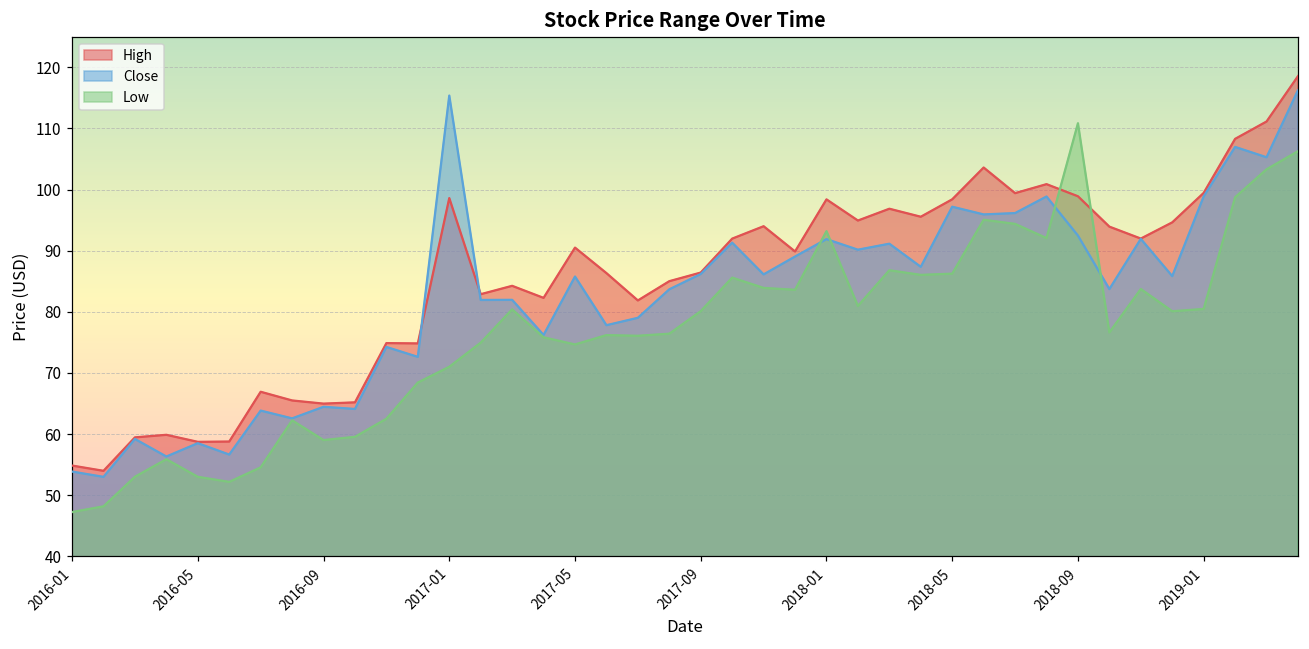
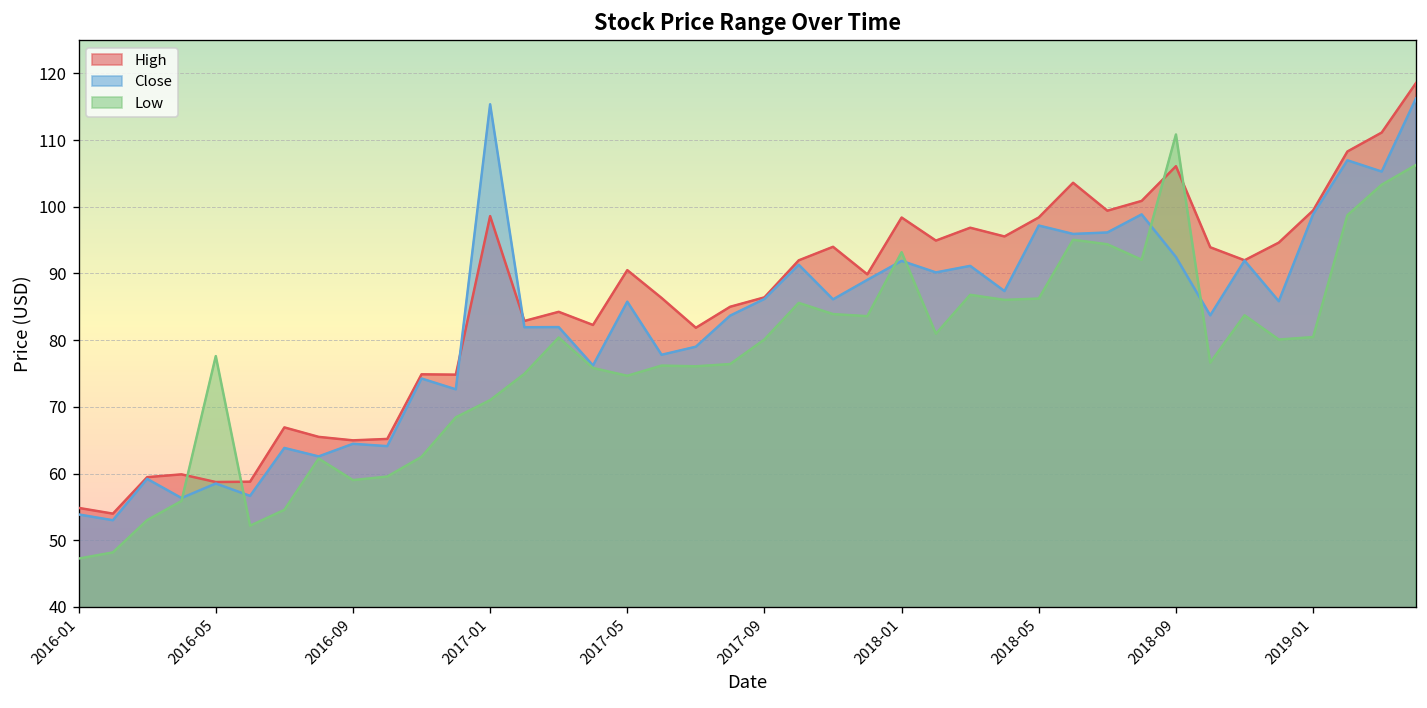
  {
    "High": {
      "2016-01": 55,
      "2016-09": 65,
      "2017-01": 99,
      "2017-05": 90,
      "2018-01": 98,
      "2018-05": 98,
-     "2018-09": 99,
+     "2018-09": 106,
      "2019-01": 99
    },
    "Close": {
      "2016-01": 54,
      "2016-09": 64,
      "2017-01": 115,
      "2017-05": 86,
      "2018-01": 92,
      "2018-05": 97,
      "2018-09": 92,
      "2019-01": 99
    },
    "Low": {
      "2016-01": 47,
-     "2016-05": 53,
+     "2016-05": 78,
      "2016-09": 59,
      "2017-01": 71,
      "2017-05": 75,
      "2017-09": 80,
      "2018-01": 93,
      "2018-05": 86,
      "2018-09": 111,
      "2019-01": 80
    }
  }
